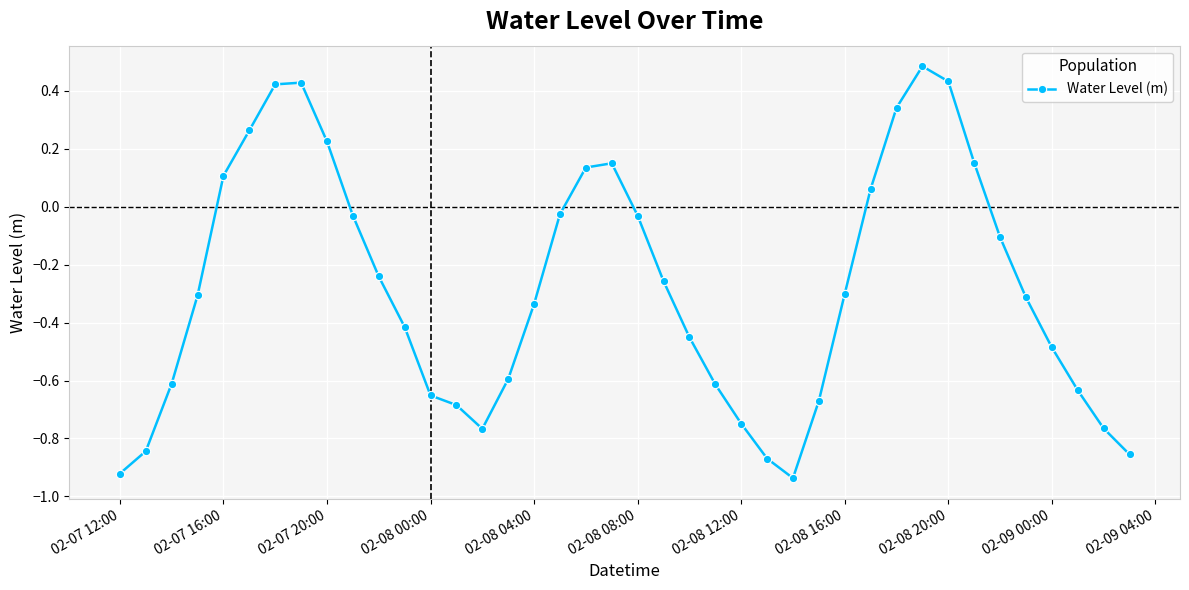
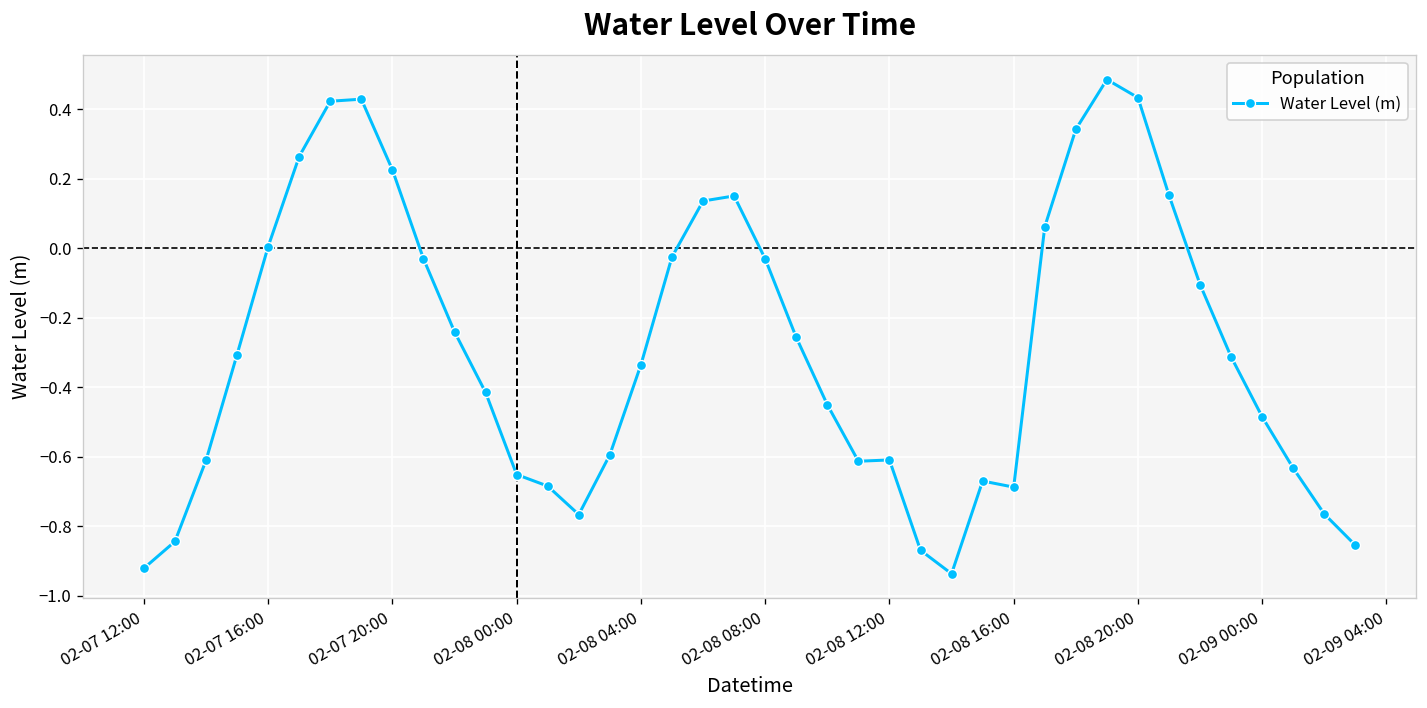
  {
    "02-07 12:00": -0.92,
-   "02-07 16:00": 0.11,
+   "02-07 16:00": 0.00,
    "02-07 20:00": 0.23,
    "02-08 00:00": -0.65,
    "02-08 04:00": -0.34,
    "02-08 08:00": -0.03,
-   "02-08 12:00": -0.75,
-   "02-08 16:00": -0.30,
+   "02-08 12:00": -0.61,
+   "02-08 16:00": -0.69,
    "02-08 20:00": 0.43,
    "02-09 00:00": -0.49
  }
